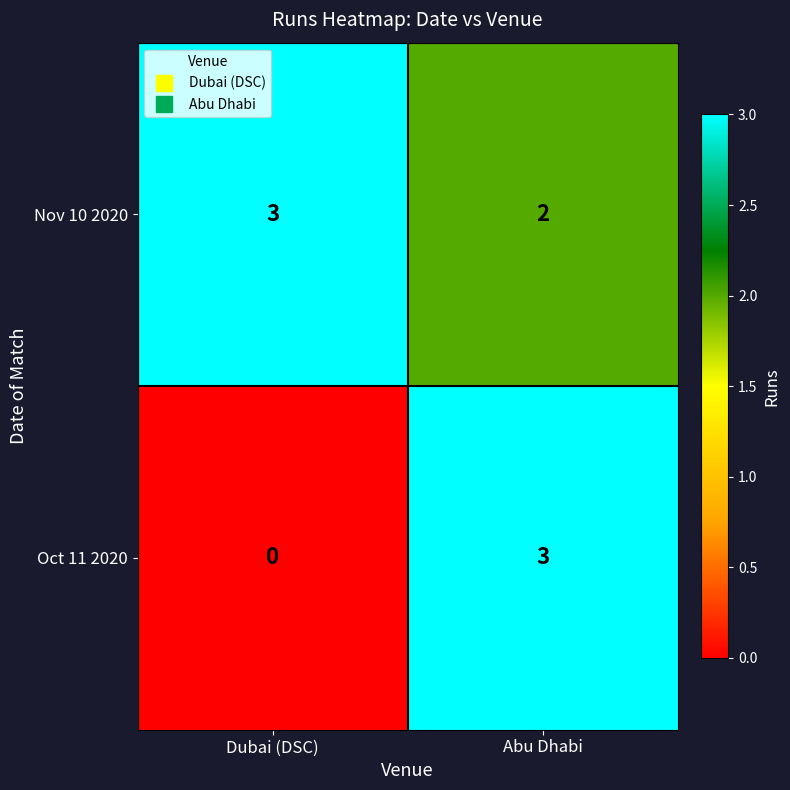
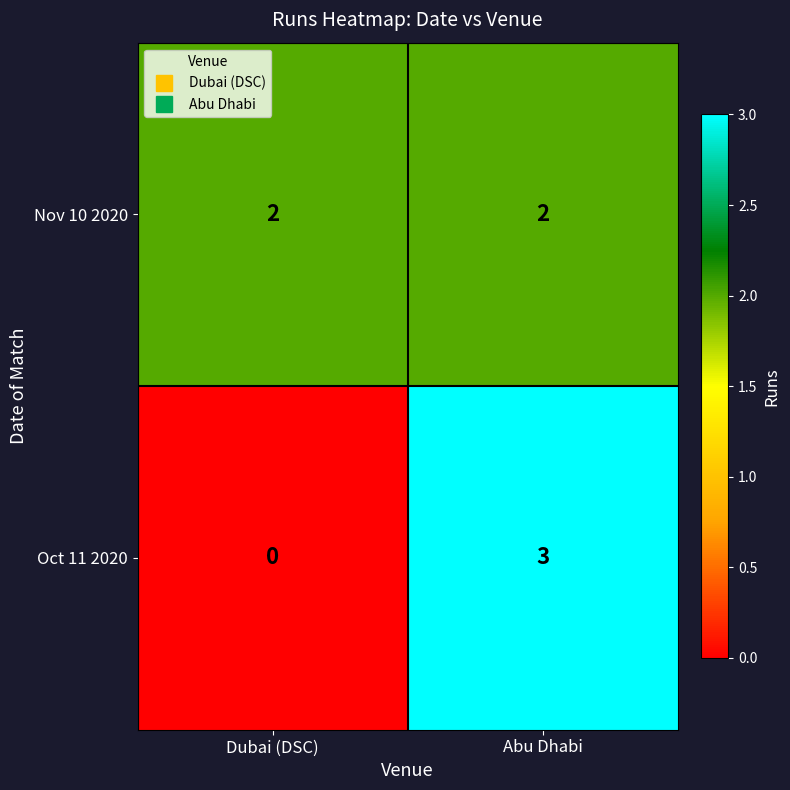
  {
    "Nov 10 2020": {
-     "Dubai (DSC)": 3,
+     "Dubai (DSC)": 2,
      "Abu Dhabi": 2
    },
    "Oct 11 2020": {
      "Dubai (DSC)": 0,
      "Abu Dhabi": 3
    }
  }
